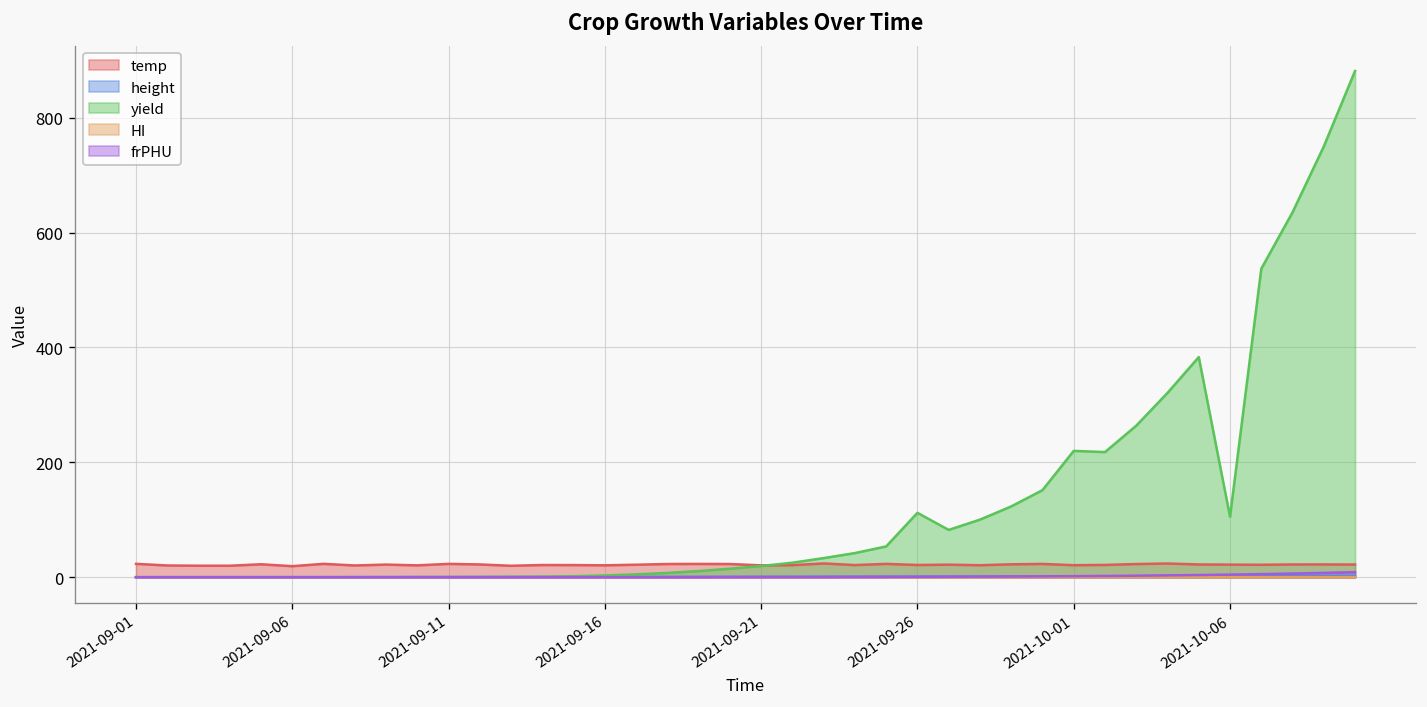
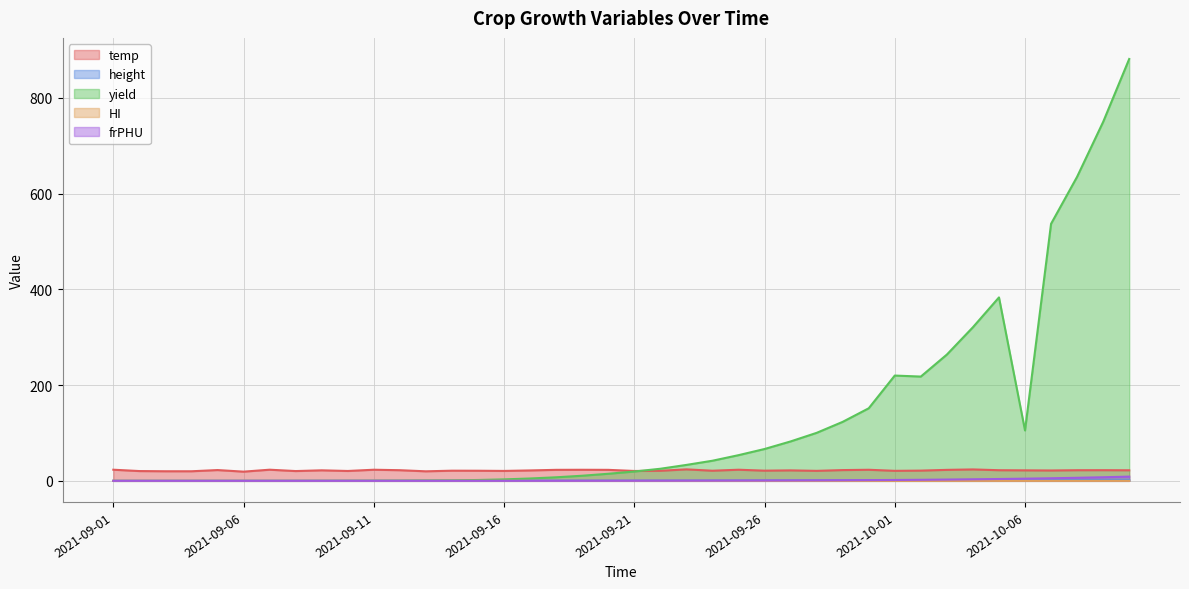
  {
    "yield": {
-     "2021-09-26": 110,
+     "2021-09-26": 70,
      "2021-10-01": 220,
      "2021-10-06": 110
    }
  }
